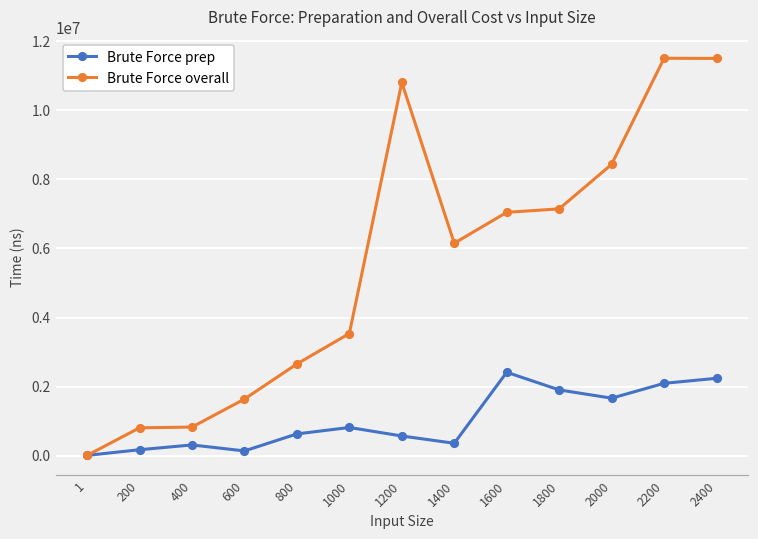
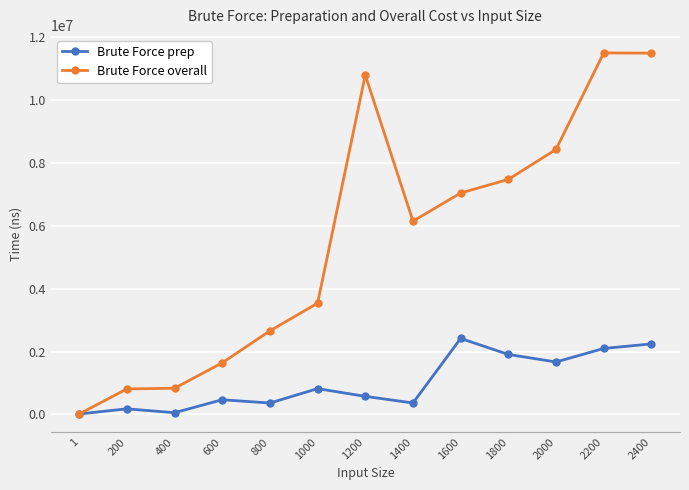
  {
    "Brute Force prep": {
      "200": 200000,
-     "400": 300000,
-     "600": 100000,
-     "800": 600000,
+     "400": 100000,
+     "600": 500000,
+     "800": 400000,
      "1000": 800000,
      "1200": 600000,
      "1400": 400000,
      "1600": 2400000,
      "1800": 1900000,
      "2000": 1700000,
      "2200": 2100000,
      "2400": 2200000
    },
    "Brute Force overall": {
      "200": 800000,
      "400": 800000,
      "600": 1600000,
      "800": 2700000,
      "1000": 3500000,
      "1200": 10800000,
      "1400": 6200000,
      "1600": 7000000,
-     "1800": 7100000,
+     "1800": 7500000,
      "2000": 8400000,
      "2200": 11500000,
      "2400": 11500000
    }
  }
